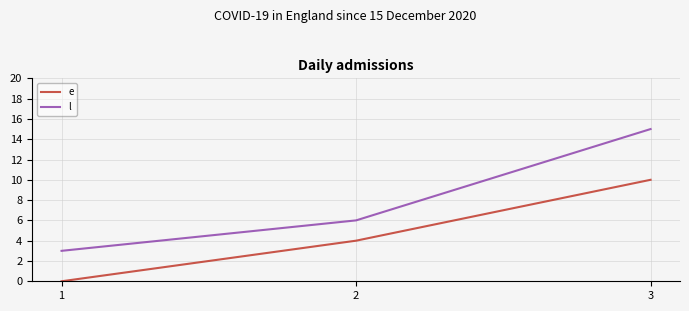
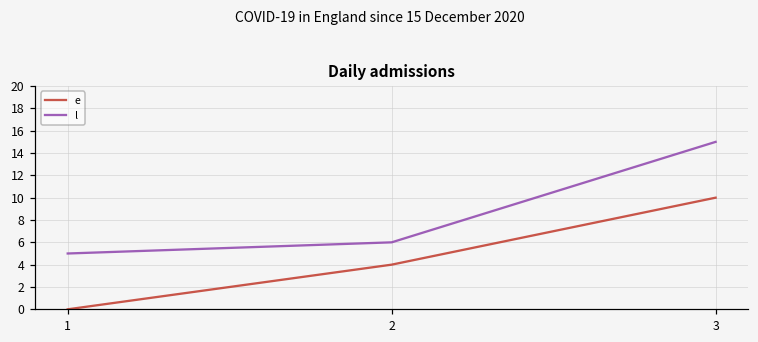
  {
    "e": {
      "1": 0,
      "2": 4,
      "3": 10
    },
    "l": {
-     "1": 3,
+     "1": 5,
      "2": 6,
      "3": 15
    }
  }
